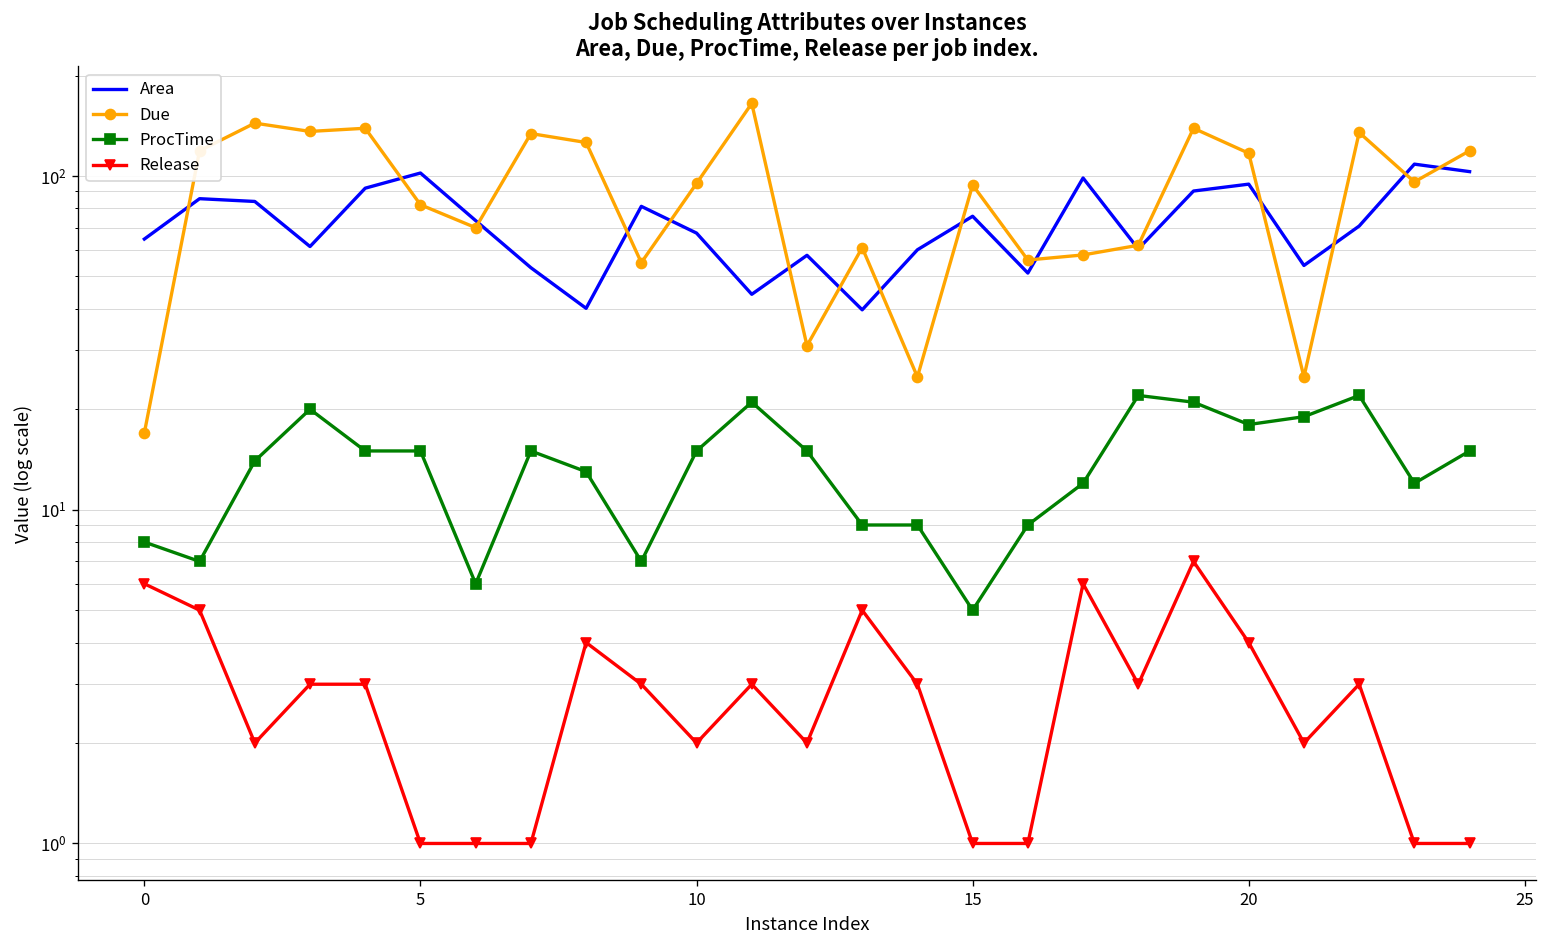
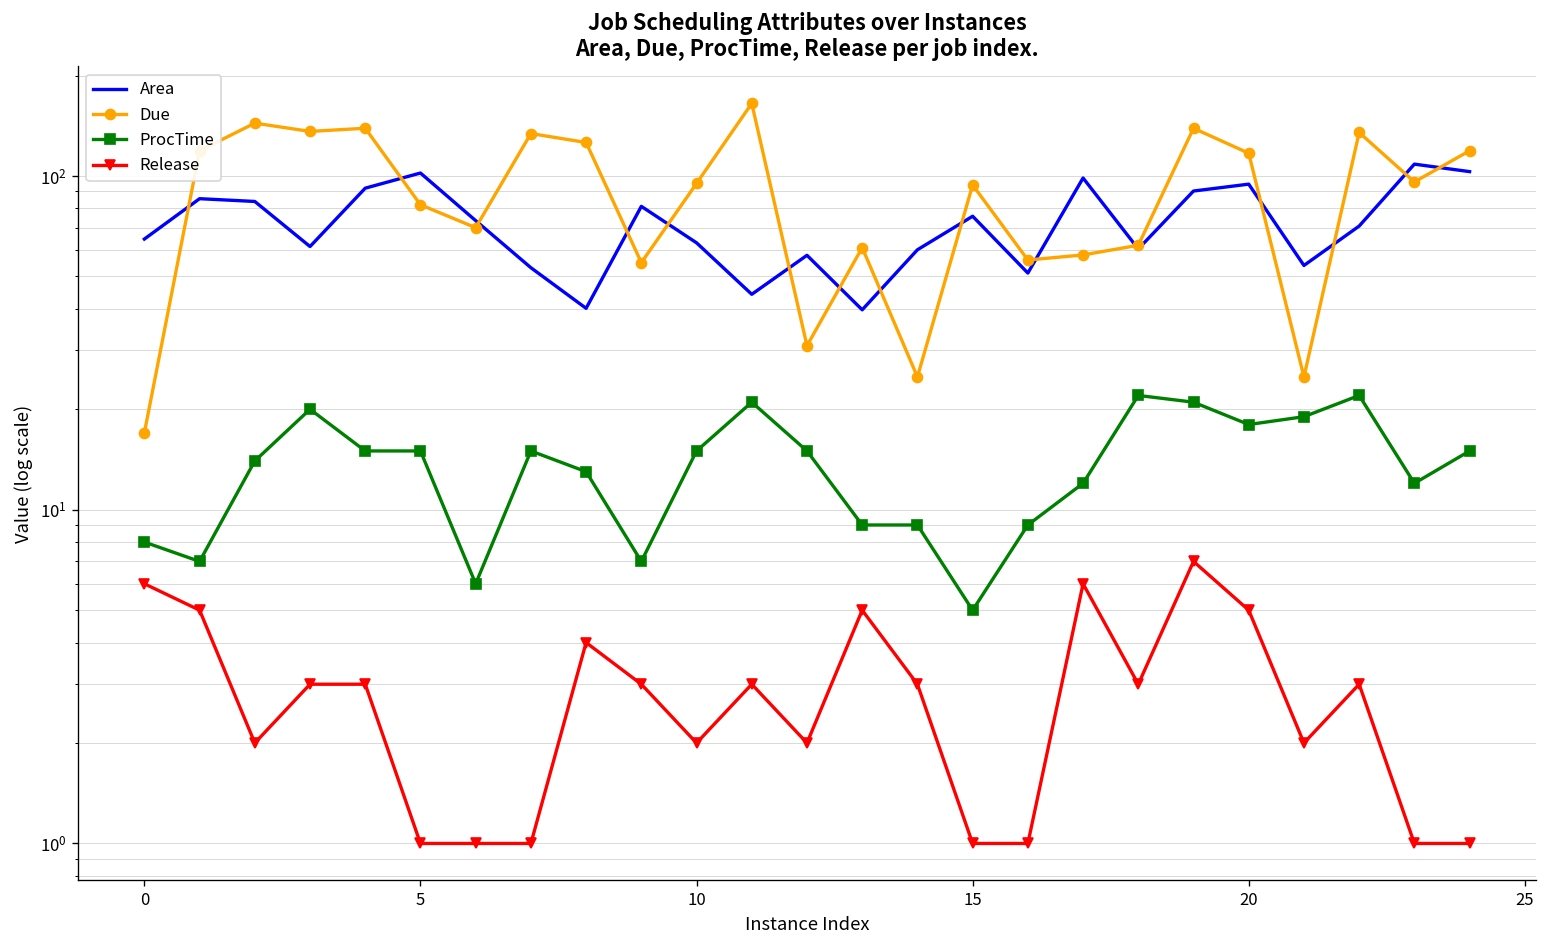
  {
    "Area": {
      "0": 65,
      "5": 102,
-     "10": 67,
+     "10": 63,
      "15": 76,
      "20": 95
    },
    "Due": {
      "0": 17,
      "5": 82,
      "10": 95,
      "15": 94,
      "20": 117
    },
    "ProcTime": {
      "0": 8,
      "5": 15,
      "10": 15,
      "15": 5,
      "20": 18
    },
    "Release": {
      "0": 6,
      "5": 1,
      "10": 2,
      "15": 1,
-     "20": 4
+     "20": 5
    }
  }
